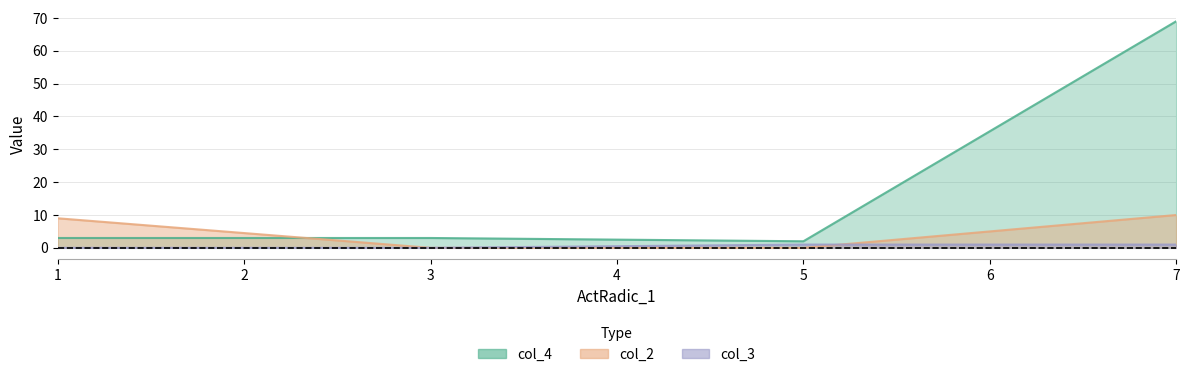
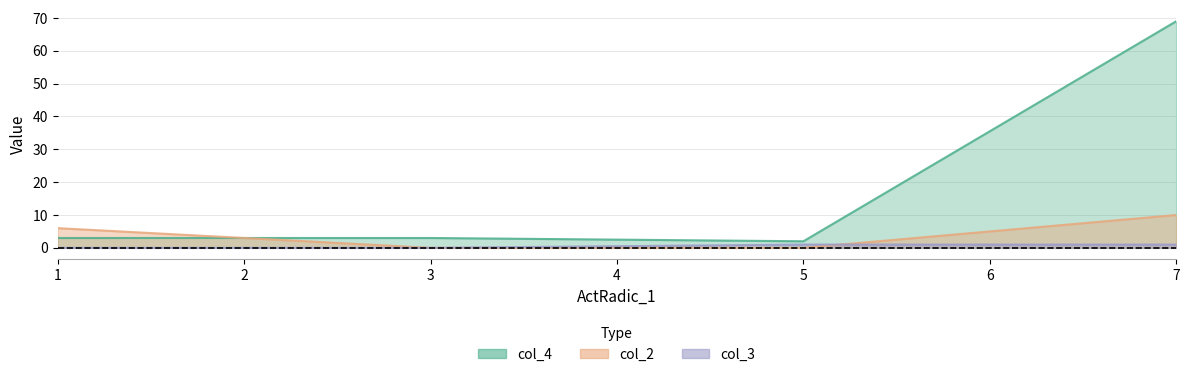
  {
    "col_2": {
-     "1": 9,
+     "1": 6,
      "5": 0,
      "7": 10
    }
  }
